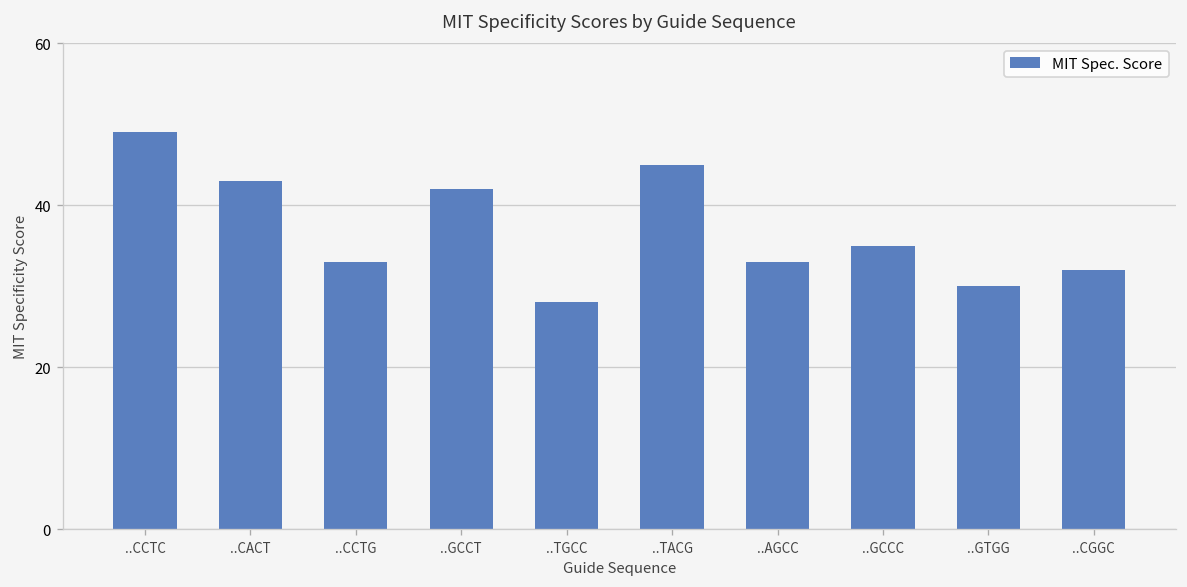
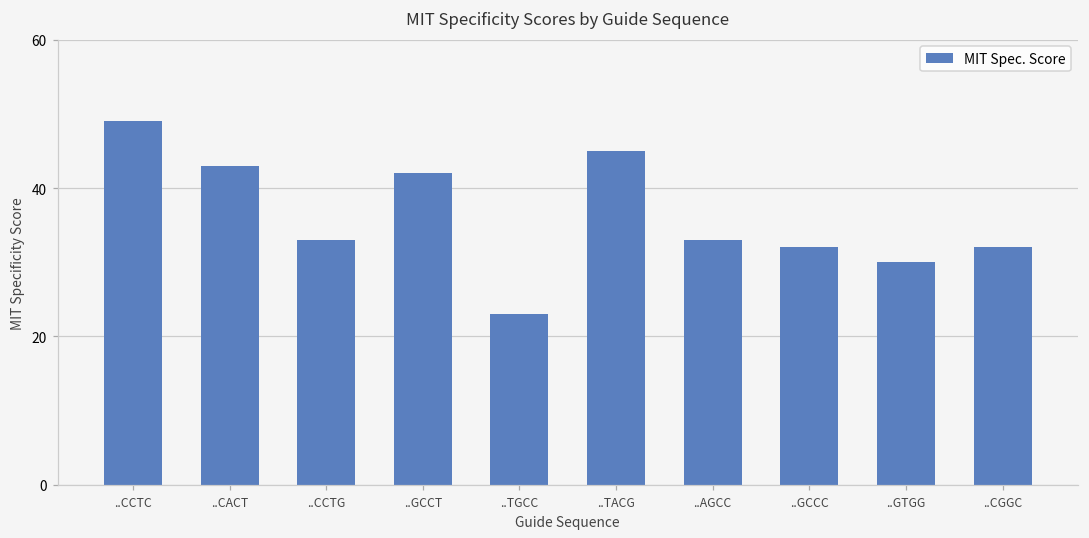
  {
    "..CCTC": 49,
    "..CACT": 43,
    "..CCTG": 33,
    "..GCCT": 42,
-   "..TGCC": 28,
+   "..TGCC": 23,
    "..TACG": 45,
    "..AGCC": 33,
-   "..GCCC": 35,
+   "..GCCC": 32,
    "..GTGG": 30,
    "..CGGC": 32
  }
